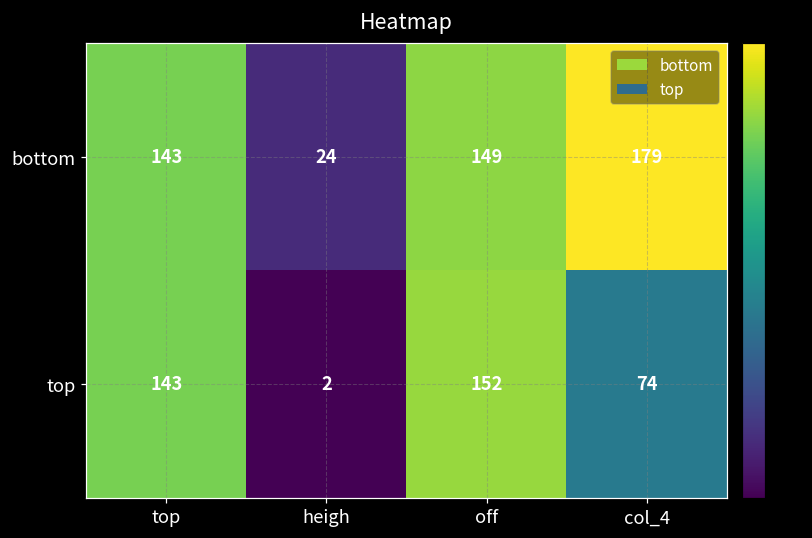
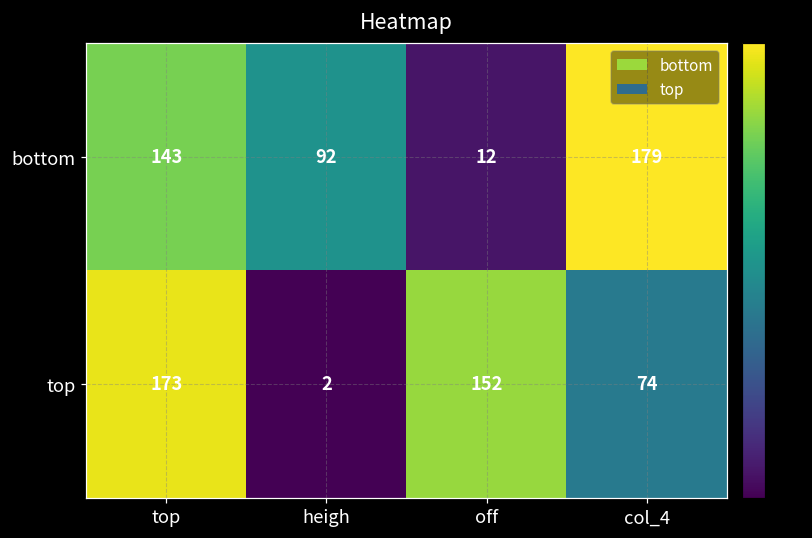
  {
    "bottom": {
      "top": 143,
-     "heigh": 24,
-     "off": 149,
+     "heigh": 92,
+     "off": 12,
      "col_4": 179
    },
    "top": {
-     "top": 143,
+     "top": 173,
      "heigh": 2,
      "off": 152,
      "col_4": 74
    }
  }
